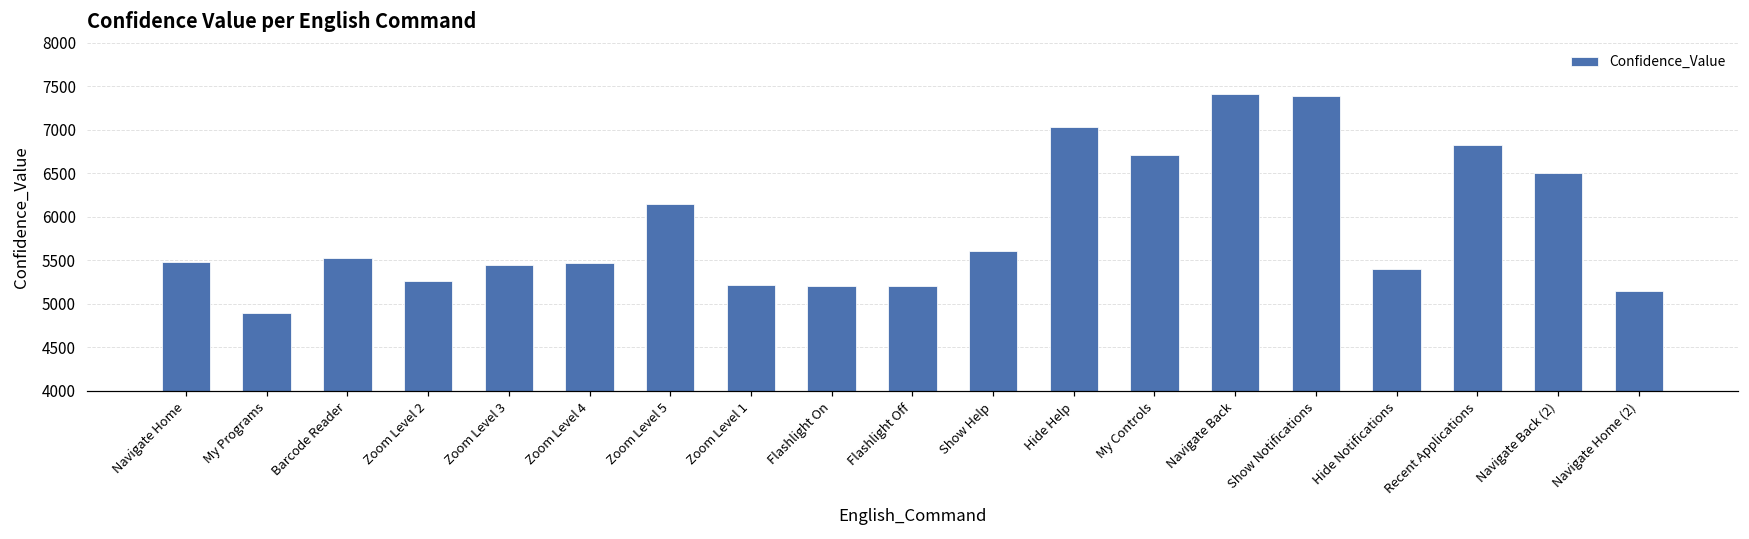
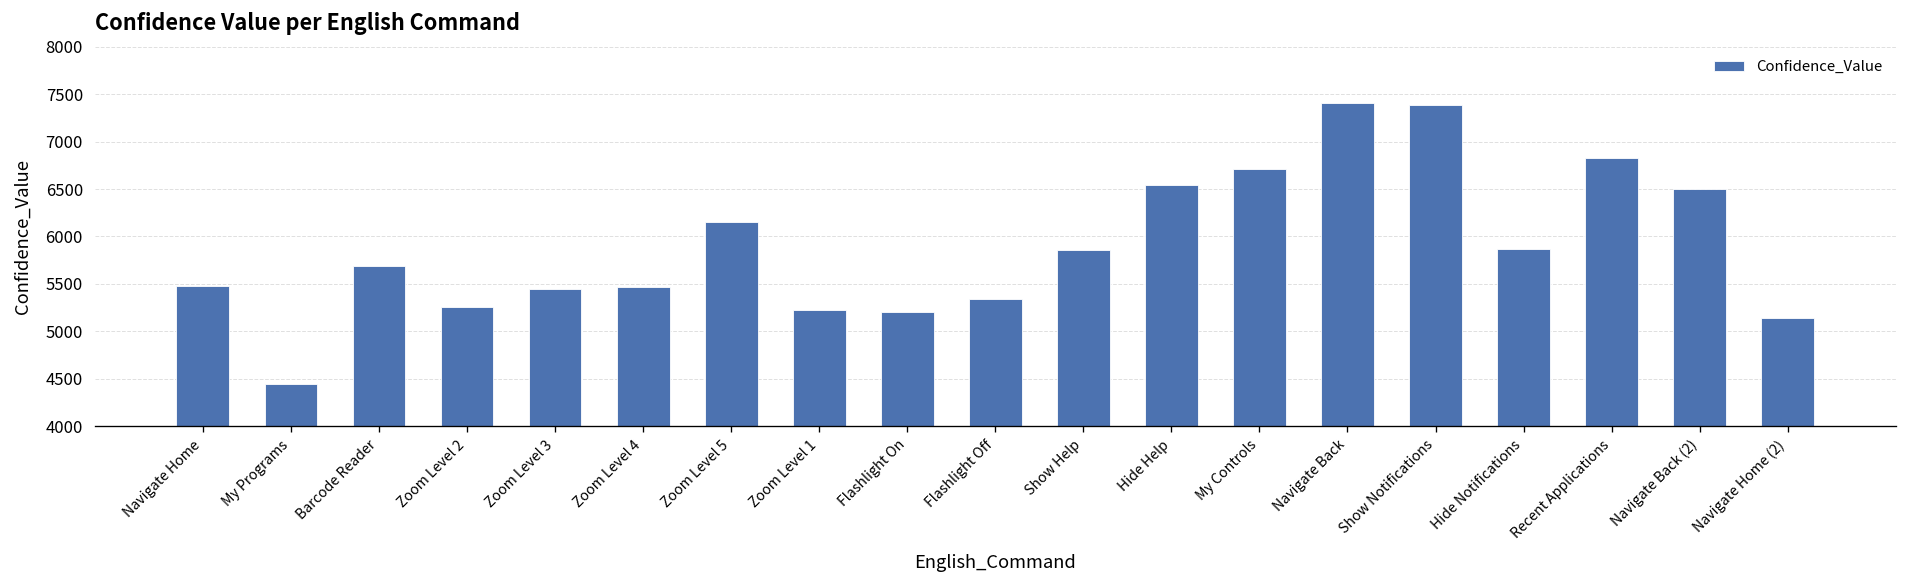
  {
    "Navigate Home": 5500,
-   "My Programs": 4900,
-   "Barcode Reader": 5500,
+   "My Programs": 4500,
+   "Barcode Reader": 5700,
    "Zoom Level 2": 5300,
    "Zoom Level 3": 5400,
    "Zoom Level 4": 5500,
    "Zoom Level 5": 6200,
    "Zoom Level 1": 5200,
    "Flashlight On": 5200,
-   "Flashlight Off": 5200,
-   "Show Help": 5600,
-   "Hide Help": 7000,
+   "Flashlight Off": 5300,
+   "Show Help": 5900,
+   "Hide Help": 6500,
    "My Controls": 6700,
    "Navigate Back": 7400,
    "Show Notifications": 7400,
-   "Hide Notifications": 5400,
+   "Hide Notifications": 5900,
    "Recent Applications": 6800,
    "Navigate Back (2)": 6500,
    "Navigate Home (2)": 5100
  }
